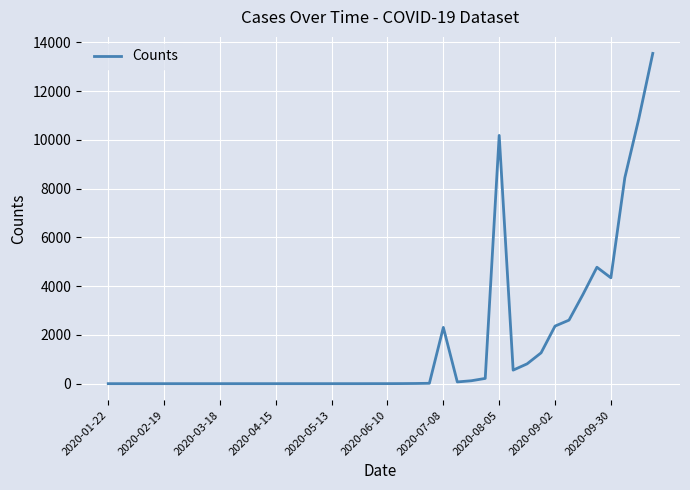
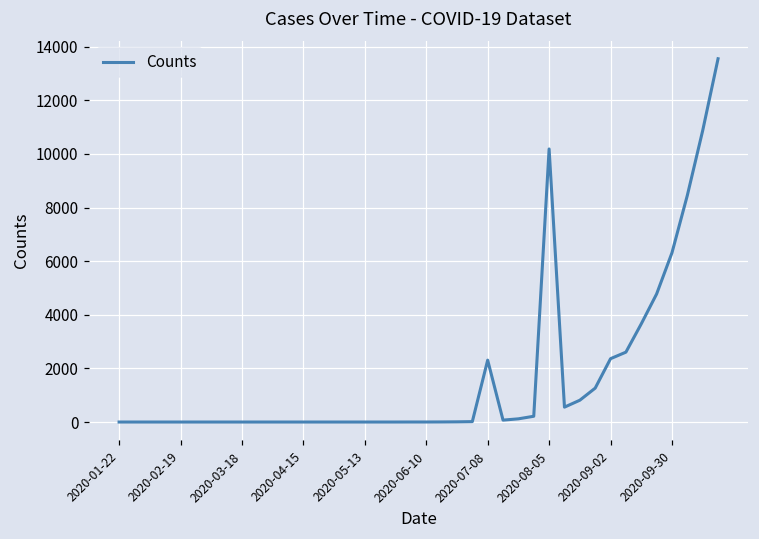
  {
    "2020-01-22": 0,
    "2020-02-19": 0,
    "2020-03-18": 0,
    "2020-04-15": 0,
    "2020-05-13": 0,
    "2020-06-10": 0,
    "2020-07-08": 2300,
    "2020-08-05": 10200,
    "2020-09-02": 2400,
-   "2020-09-30": 4300
+   "2020-09-30": 6300
  }
